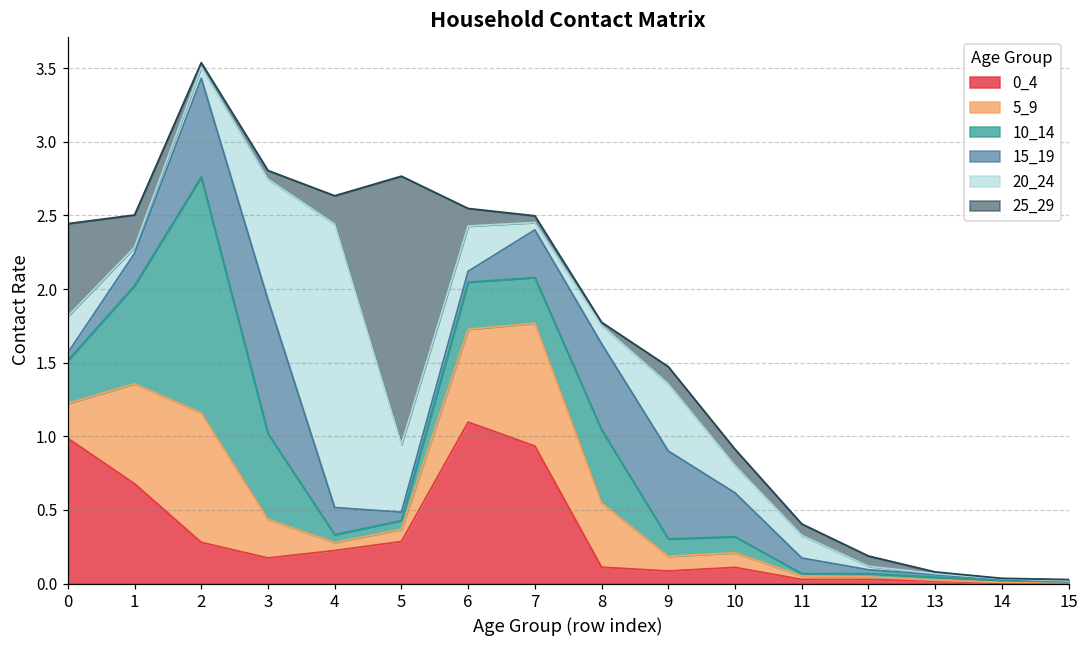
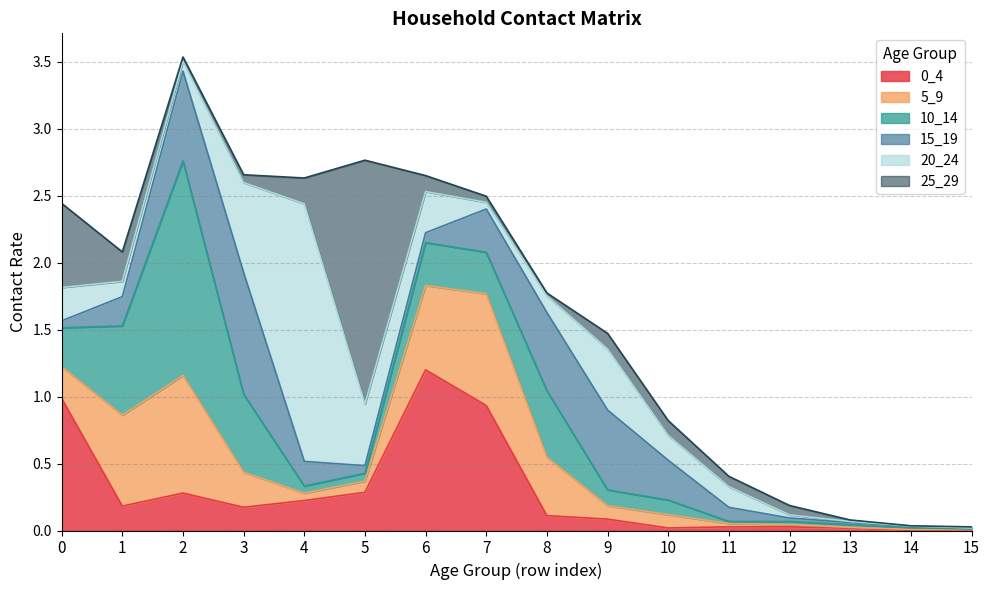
  {
    "0_4": {
      "0": 0.99,
-     "1": 0.68,
+     "1": 0.18,
      "2": 0.28,
      "3": 0.17,
      "4": 0.22,
      "5": 0.29,
-     "6": 1.10,
+     "6": 1.20,
      "7": 0.93,
      "8": 0.11,
      "9": 0.09,
-     "10": 0.11,
+     "10": 0.02,
      "11": 0.03
    },
    "5_9": {
      "0": 0.24,
      "1": 0.68,
      "2": 0.88,
      "3": 0.26,
      "4": 0.05,
      "5": 0.08,
      "6": 0.63,
      "7": 0.83,
      "8": 0.44,
      "9": 0.10,
      "10": 0.10
    },
    "20_24": {
      "0": 0.25,
-     "1": 0.04,
+     "1": 0.11,
      "2": 0.08,
-     "3": 0.82,
+     "3": 0.67,
      "4": 1.92,
      "5": 0.46,
      "6": 0.31,
      "7": 0.05,
      "8": 0.13,
      "9": 0.46,
      "10": 0.19,
      "11": 0.15,
      "12": 0.02
    }
  }
